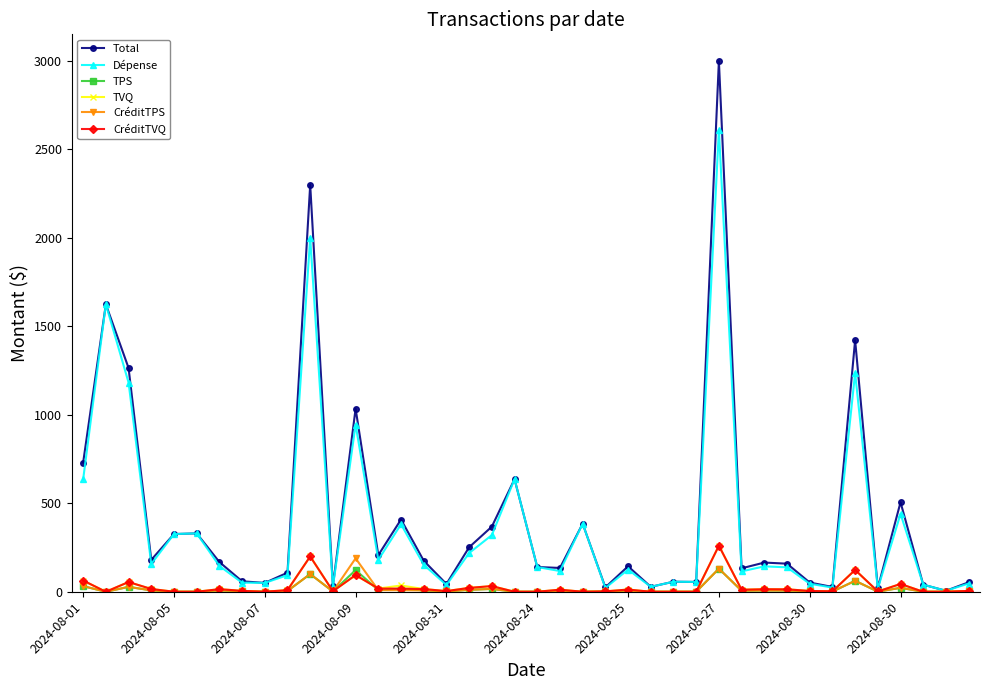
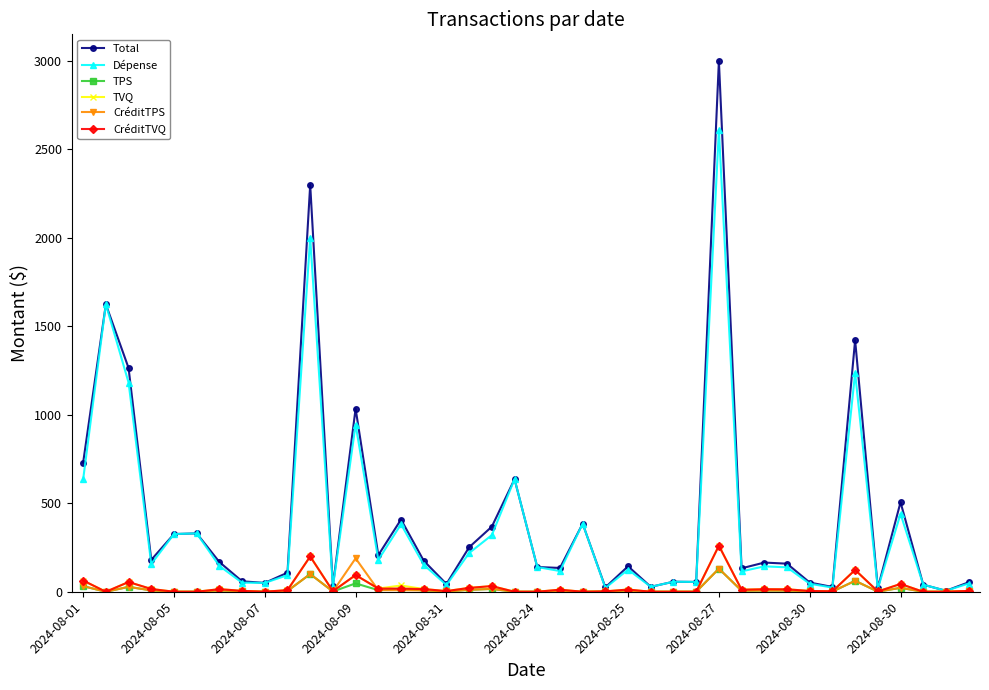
  {
    "Total": {
      "2024-08-09": 1030
    },
    "Dépense": {
      "2024-08-09": 950
    },
    "TPS": {
-     "2024-08-09": 120
+     "2024-08-09": 50
    },
    "CréditTPS": {
      "2024-08-09": 190
    }
  }
